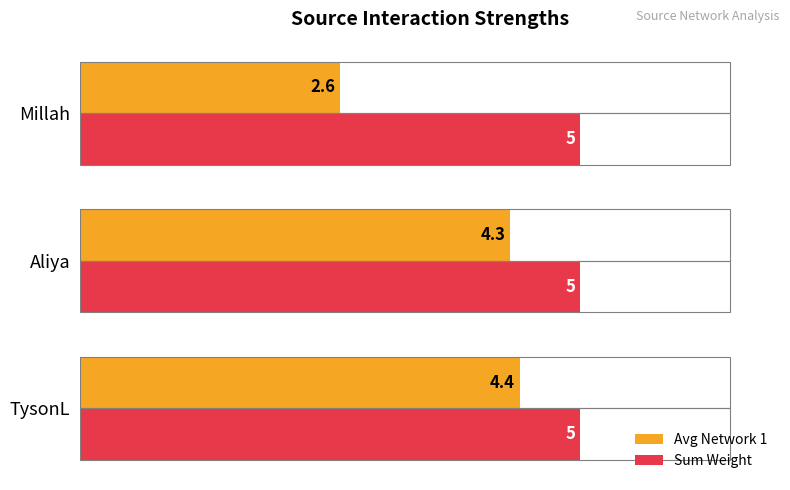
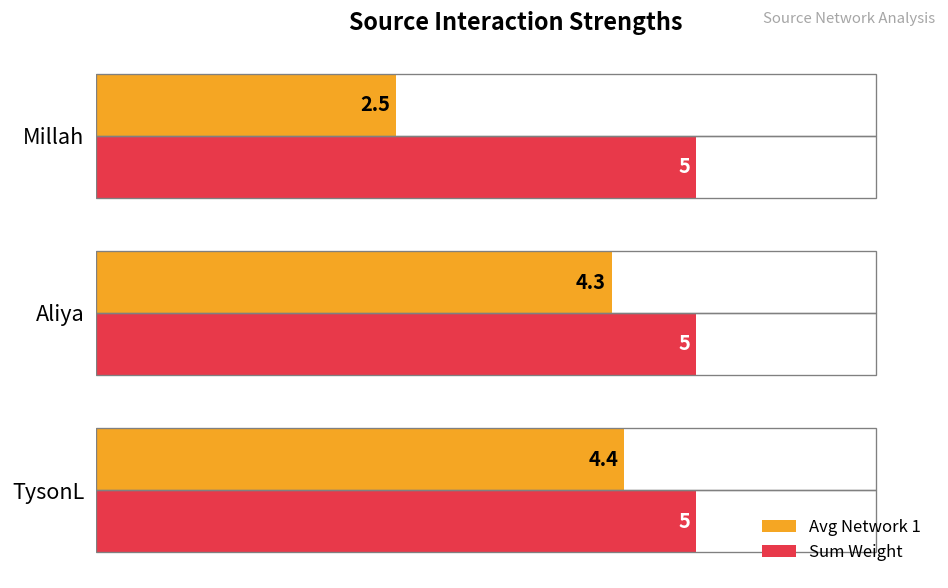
  {
    "Avg Network 1": {
-     "Millah": 2.6,
+     "Millah": 2.5,
      "Aliya": 4.3,
      "TysonL": 4.4
    },
    "Sum Weight": {
      "Millah": 5,
      "Aliya": 5,
      "TysonL": 5
    }
  }
